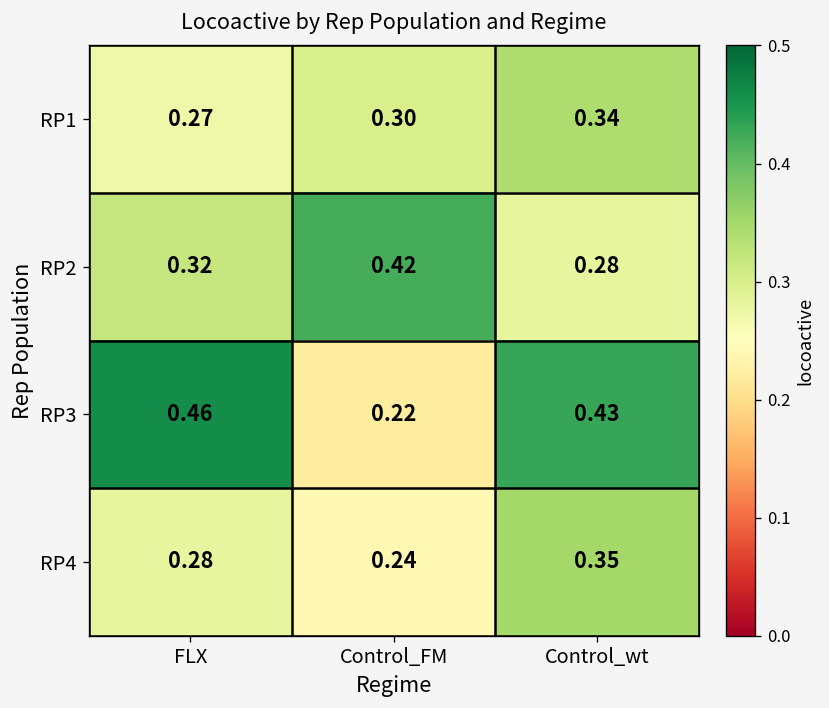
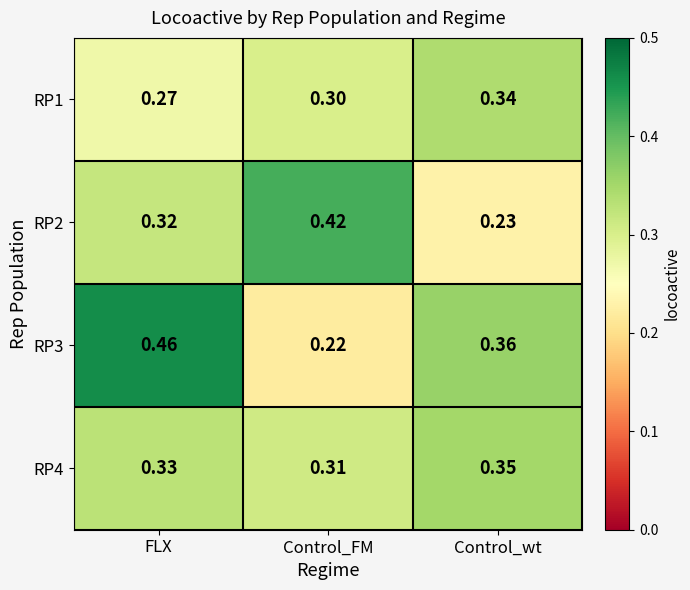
  {
    "RP1": {
      "FLX": 0.27,
      "Control_FM": 0.30,
      "Control_wt": 0.34
    },
    "RP2": {
      "FLX": 0.32,
      "Control_FM": 0.42,
-     "Control_wt": 0.28
+     "Control_wt": 0.23
    },
    "RP3": {
      "FLX": 0.46,
      "Control_FM": 0.22,
-     "Control_wt": 0.43
+     "Control_wt": 0.36
    },
    "RP4": {
-     "FLX": 0.28,
-     "Control_FM": 0.24,
+     "FLX": 0.33,
+     "Control_FM": 0.31,
      "Control_wt": 0.35
    }
  }
